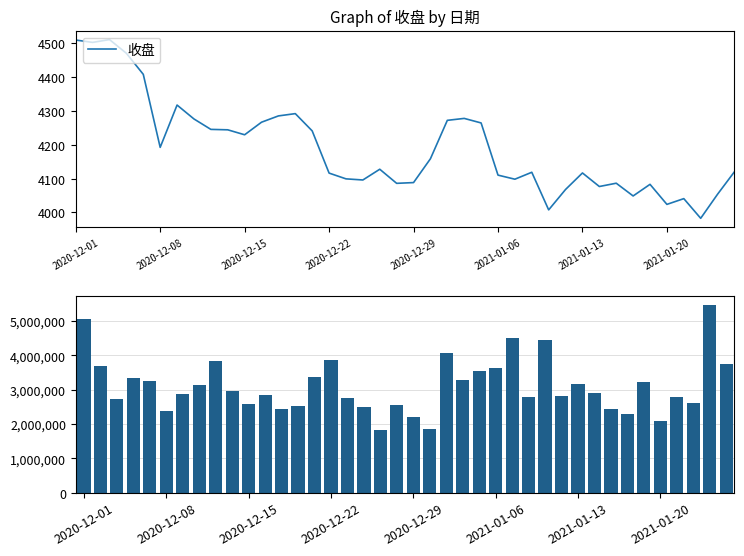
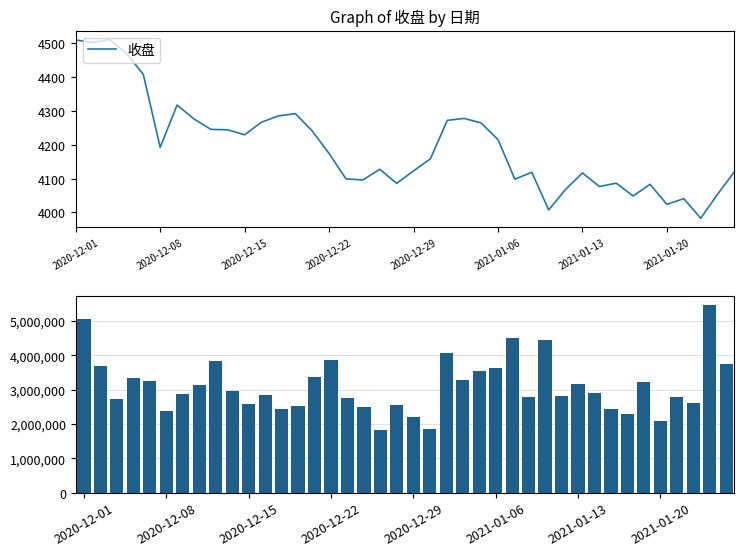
  {
    "Graph of 收盘 by 日期": {
      "2020-12-01": 4510,
      "2020-12-08": 4190,
      "2020-12-15": 4230,
-     "2020-12-22": 4120,
-     "2020-12-29": 4090,
-     "2021-01-06": 4110,
+     "2020-12-22": 4170,
+     "2020-12-29": 4120,
+     "2021-01-06": 4220,
      "2021-01-13": 4120,
      "2021-01-20": 4020
    }
  }
